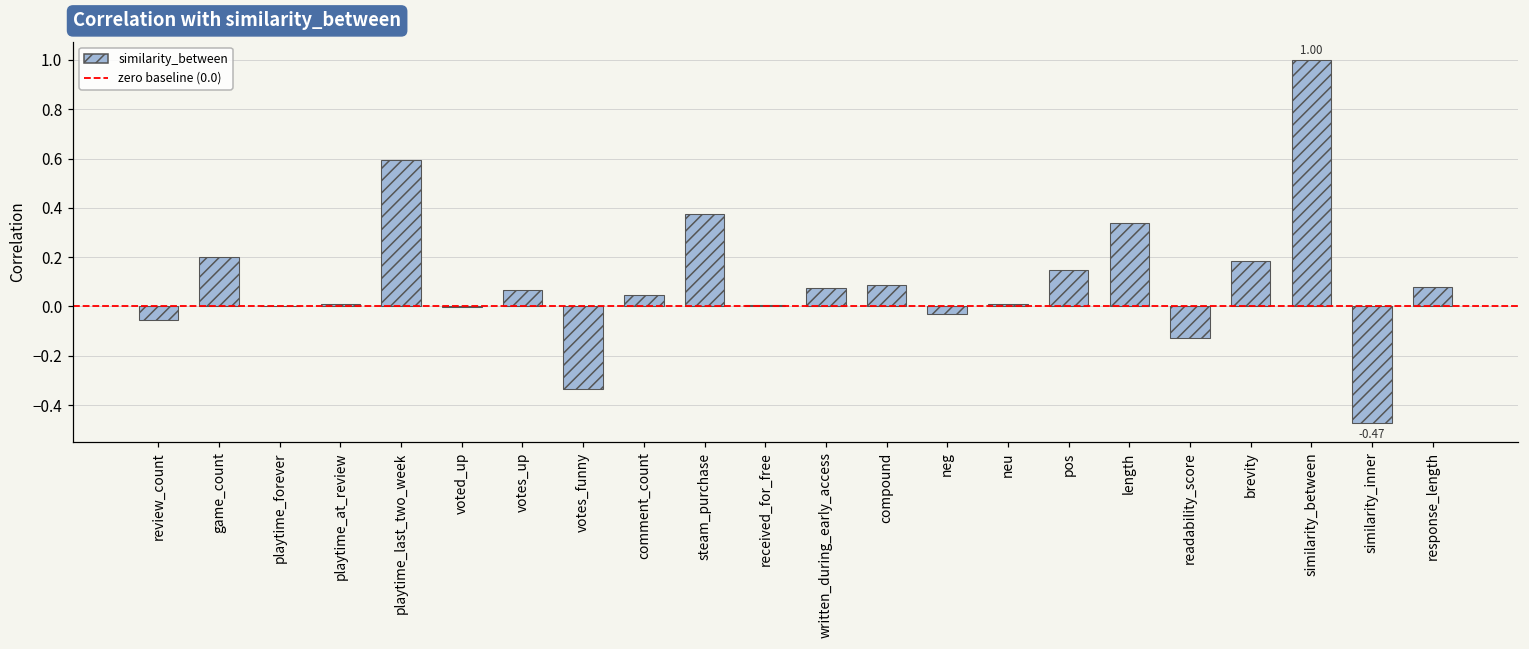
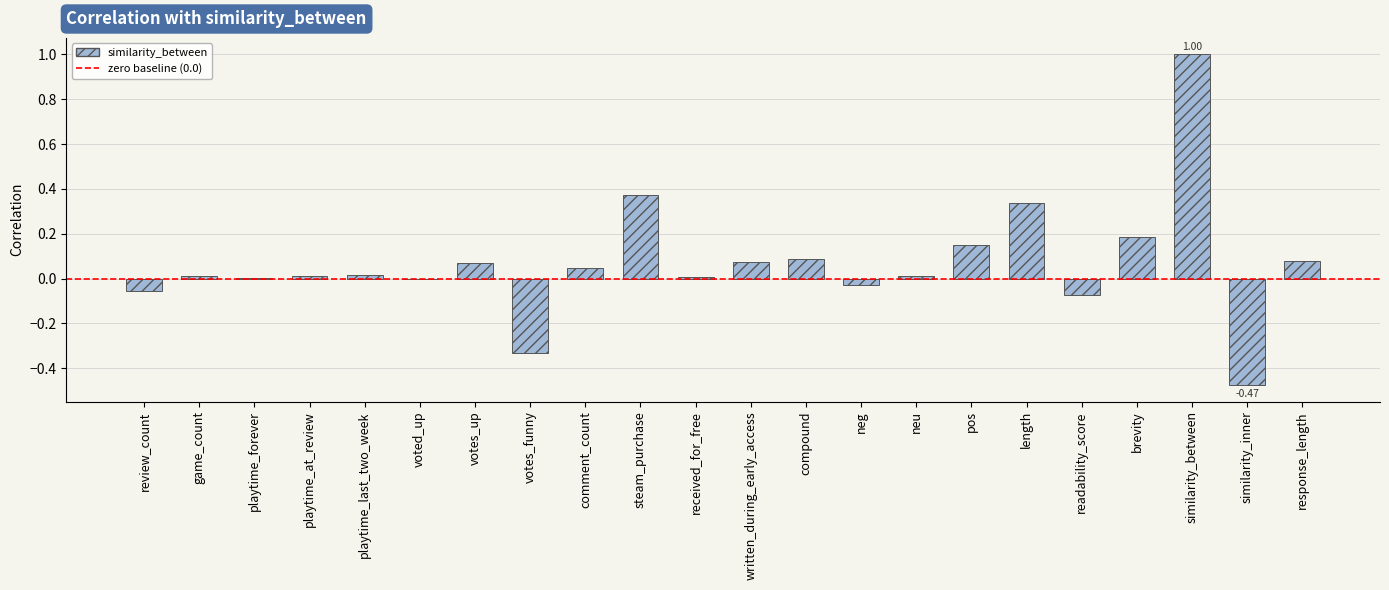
  {
    "review_count": -0.06,
-   "game_count": 0.20,
+   "game_count": 0.01,
    "playtime_at_review": 0.01,
-   "playtime_last_two_week": 0.59,
+   "playtime_last_two_week": 0.02,
    "votes_up": 0.07,
    "votes_funny": -0.33,
    "comment_count": 0.05,
    "steam_purchase": 0.37,
    "written_during_early_access": 0.08,
    "compound": 0.09,
    "neg": -0.03,
    "pos": 0.15,
    "length": 0.34,
-   "readability_score": -0.13,
+   "readability_score": -0.07,
    "brevity": 0.19,
    "response_length": 0.08
  }
